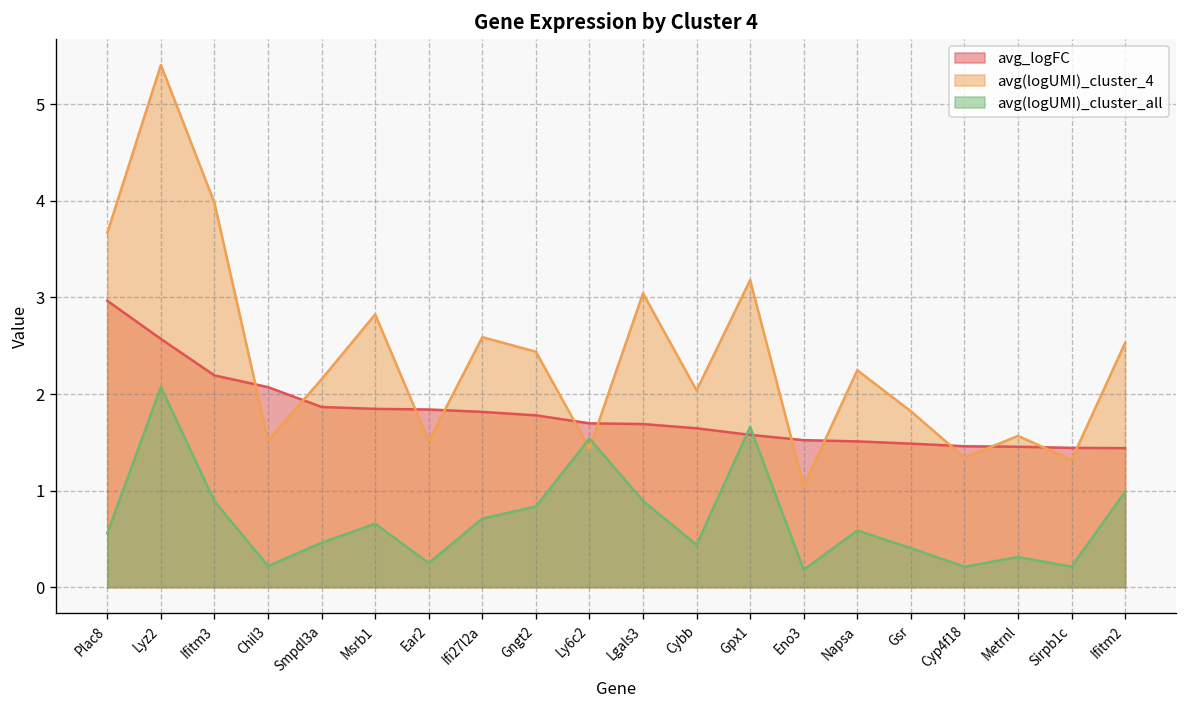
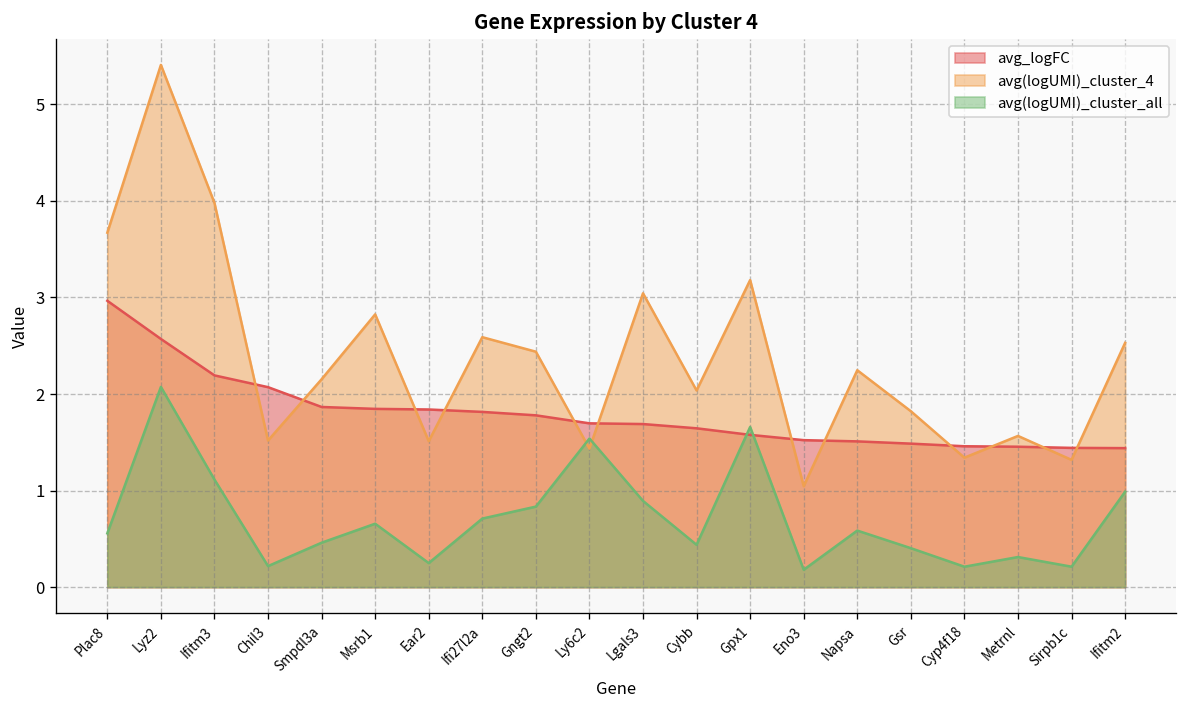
  {
    "avg(logUMI)_cluster_all": {
      "Plac8": 0.6,
      "Lyz2": 2.1,
-     "Ifitm3": 0.9,
+     "Ifitm3": 1.1,
      "Chil3": 0.2,
      "Smpdl3a": 0.5,
      "Msrb1": 0.7,
      "Ear2": 0.2,
      "Ifi27l2a": 0.7,
      "Gngt2": 0.8,
      "Ly6c2": 1.5,
      "Lgals3": 0.9,
      "Cybb": 0.4,
      "Gpx1": 1.7,
      "Eno3": 0.2,
      "Napsa": 0.6,
      "Gsr": 0.4,
      "Cyp4f18": 0.2,
      "Metrnl": 0.3,
      "Sirpb1c": 0.2,
      "Ifitm2": 1.0
    }
  }
